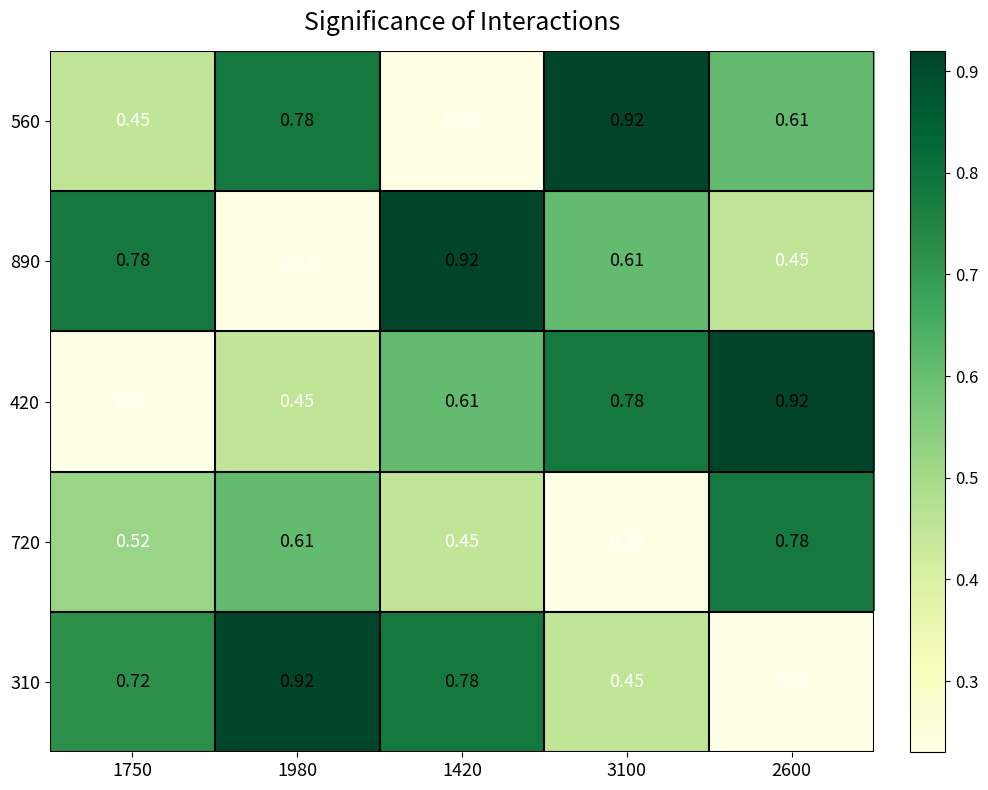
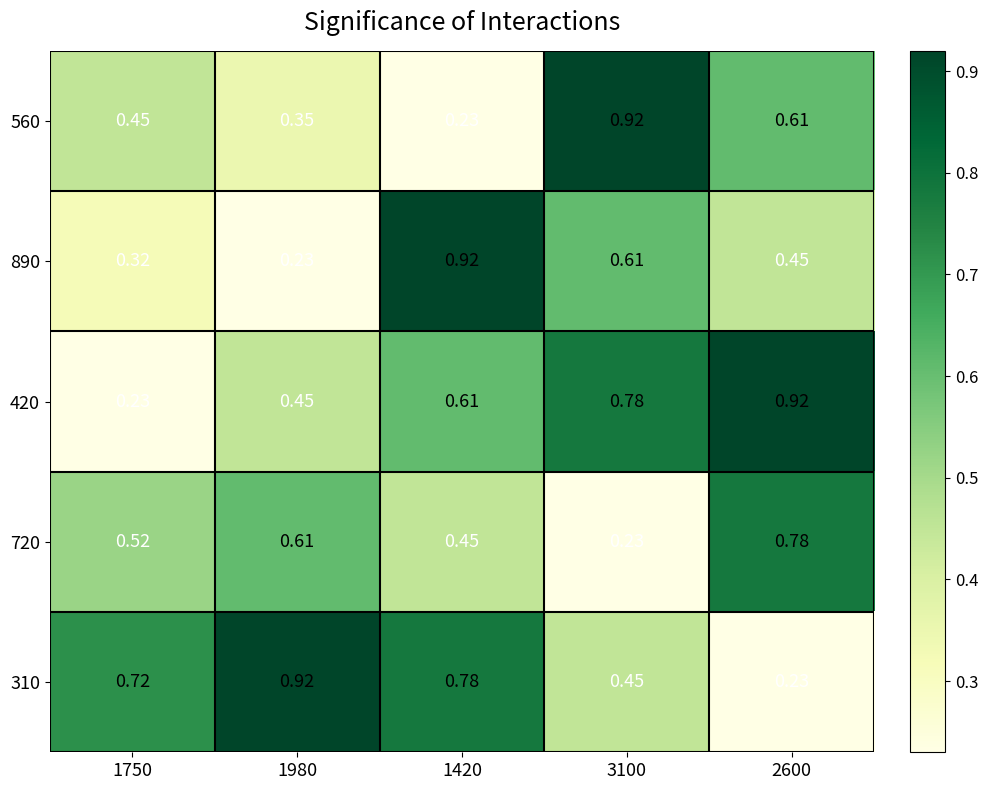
  {
    "560": {
      "1750": 0.45,
-     "1980": 0.78,
+     "1980": 0.35,
      "3100": 0.92,
      "2600": 0.61
    },
    "890": {
-     "1750": 0.78,
+     "1750": 0.32,
      "1420": 0.92,
      "3100": 0.61,
      "2600": 0.45
    },
    "420": {
      "1980": 0.45,
      "1420": 0.61,
      "3100": 0.78,
      "2600": 0.92
    },
    "720": {
      "1750": 0.52,
      "1980": 0.61,
      "1420": 0.45,
      "2600": 0.78
    },
    "310": {
      "1750": 0.72,
      "1980": 0.92,
      "1420": 0.78,
      "3100": 0.45
    }
  }
